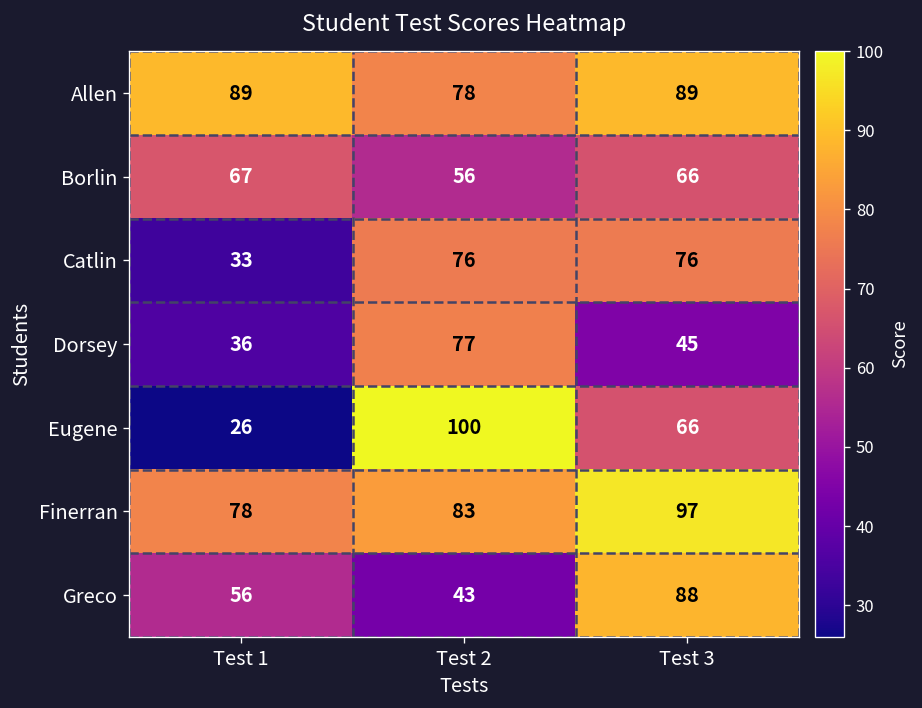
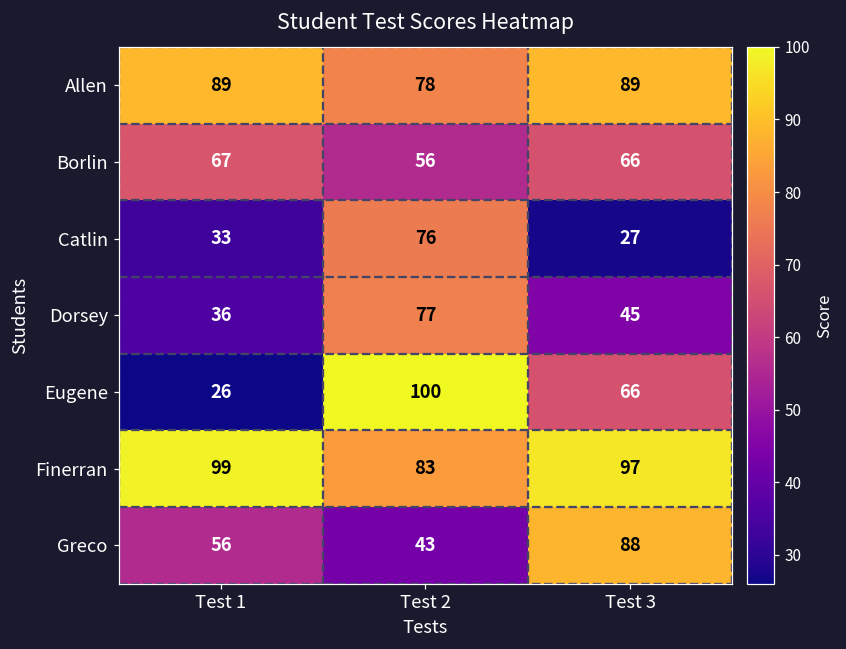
  {
    "Allen": {
      "Test 1": 89,
      "Test 2": 78,
      "Test 3": 89
    },
    "Borlin": {
      "Test 1": 67,
      "Test 2": 56,
      "Test 3": 66
    },
    "Catlin": {
      "Test 1": 33,
      "Test 2": 76,
-     "Test 3": 76
+     "Test 3": 27
    },
    "Dorsey": {
      "Test 1": 36,
      "Test 2": 77,
      "Test 3": 45
    },
    "Eugene": {
      "Test 1": 26,
      "Test 2": 100,
      "Test 3": 66
    },
    "Finerran": {
-     "Test 1": 78,
+     "Test 1": 99,
      "Test 2": 83,
      "Test 3": 97
    },
    "Greco": {
      "Test 1": 56,
      "Test 2": 43,
      "Test 3": 88
    }
  }
